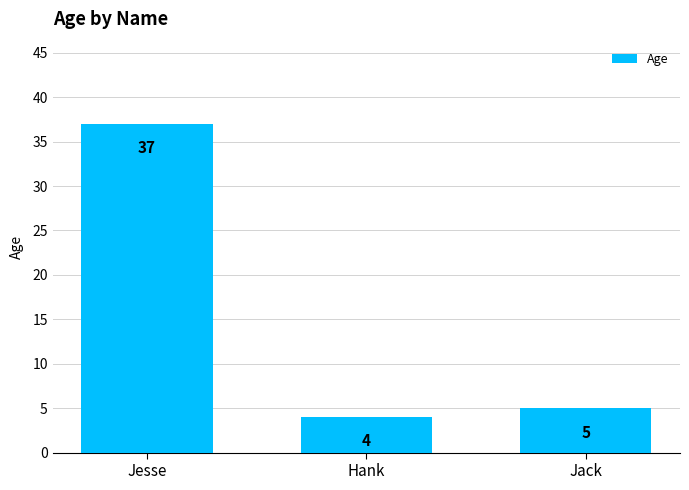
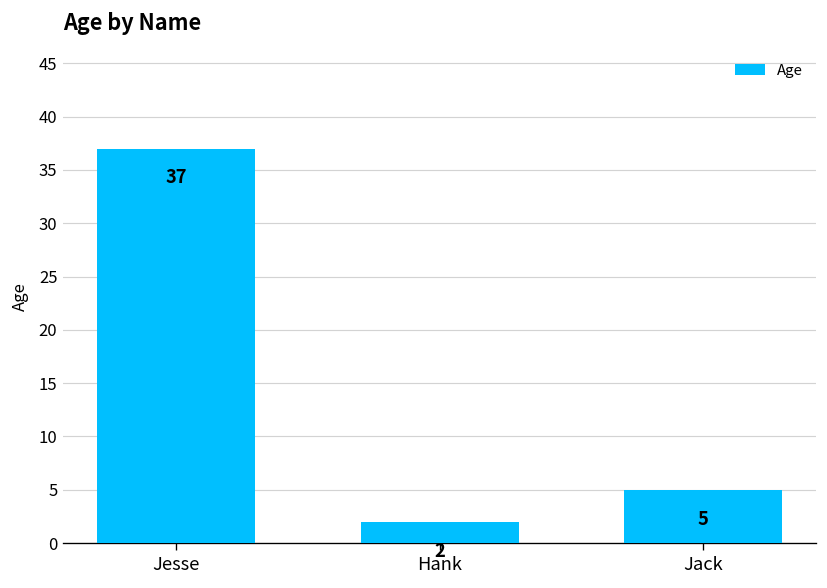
  {
    "Jesse": 37,
-   "Hank": 4,
+   "Hank": 2,
    "Jack": 5
  }
